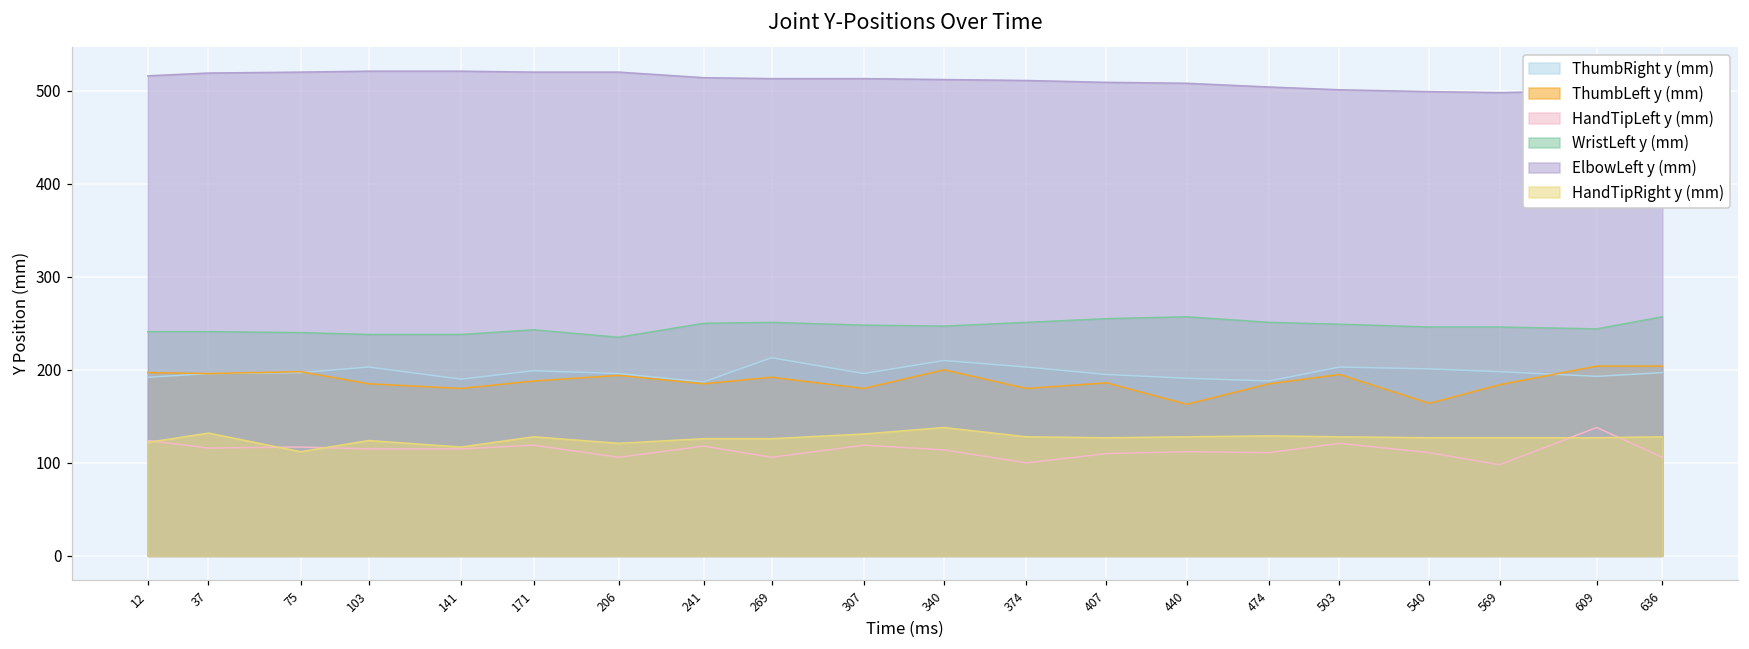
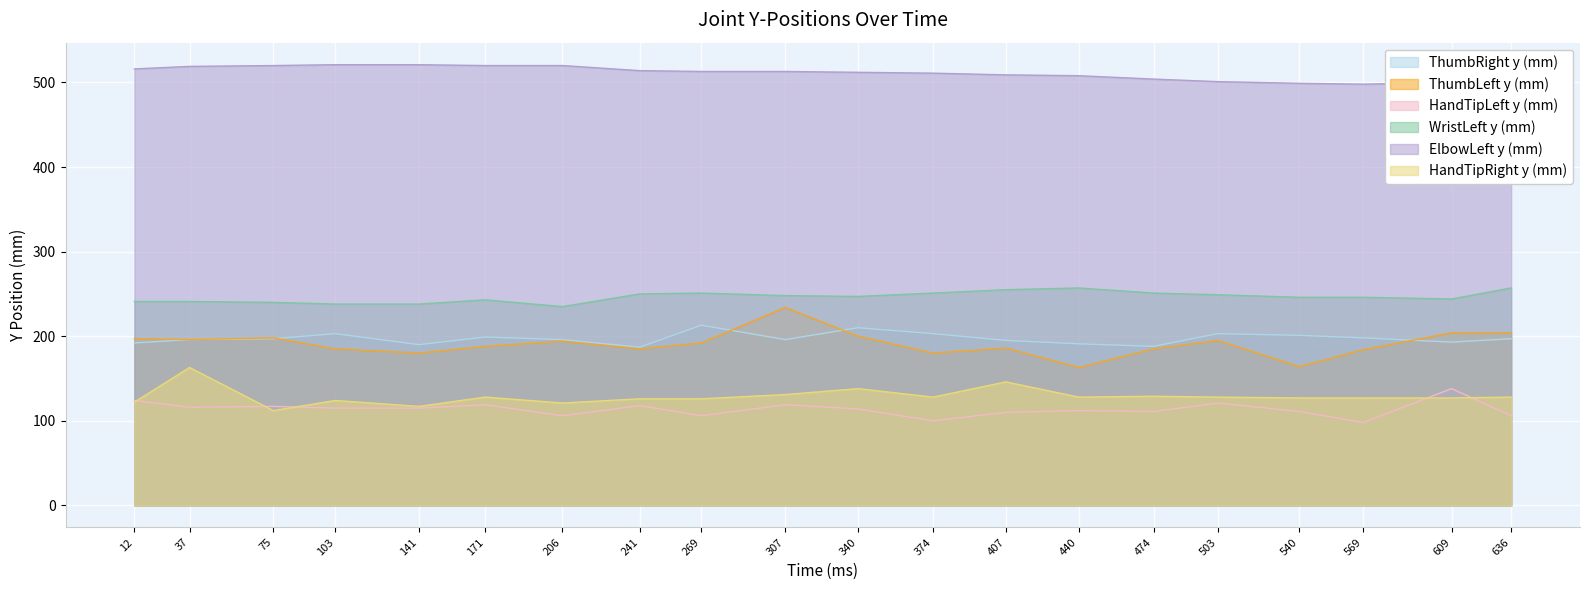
  {
    "ThumbLeft y (mm)": {
      "12": 200,
      "103": 190,
      "141": 180,
      "171": 190,
      "269": 190,
-     "307": 180,
+     "307": 230,
      "340": 200,
      "374": 180,
      "407": 190,
      "440": 160,
      "503": 200,
      "540": 160,
      "569": 180,
      "609": 200,
      "636": 200
    },
    "HandTipLeft y (mm)": {
      "37": 120,
      "75": 120,
      "103": 120,
      "171": 120,
      "206": 110,
      "241": 120,
      "269": 110,
      "307": 120,
      "340": 110,
      "374": 100,
      "407": 110,
      "440": 110,
      "474": 110,
      "503": 120,
      "540": 110,
      "569": 100,
      "609": 140,
      "636": 110
    },
    "WristLeft y (mm)": {
      "12": 240,
      "37": 240,
      "75": 240,
      "103": 240,
      "141": 240,
      "171": 240,
      "206": 240,
      "241": 250,
      "269": 250,
      "307": 250,
      "340": 250,
      "374": 250,
      "407": 260,
      "440": 260,
      "474": 250,
      "503": 250,
      "540": 250,
      "569": 250,
      "609": 240,
      "636": 260
    },
    "HandTipRight y (mm)": {
-     "37": 130,
+     "37": 160,
      "75": 110,
      "103": 120,
      "171": 130,
      "206": 120,
      "241": 130,
      "269": 130,
      "307": 130,
      "340": 140,
      "374": 130,
-     "407": 130,
+     "407": 150,
      "440": 130,
      "474": 130,
      "503": 130,
      "540": 130,
      "569": 130,
      "609": 130,
      "636": 130
    }
  }
